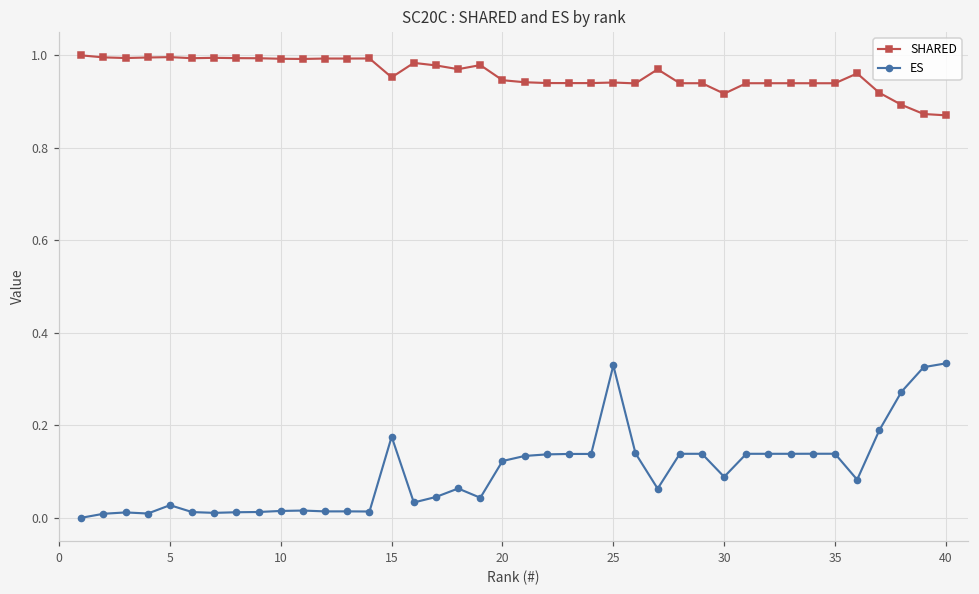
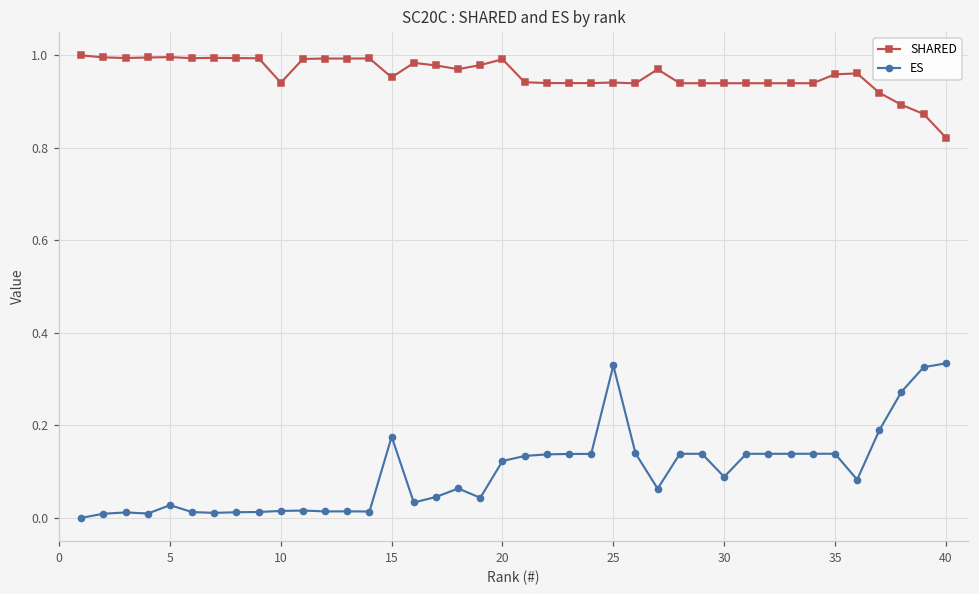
  {
    "SHARED": {
      "5": 1.00,
-     "10": 0.99,
+     "10": 0.94,
      "15": 0.95,
-     "20": 0.95,
+     "20": 0.99,
      "25": 0.94,
-     "30": 0.92,
-     "35": 0.94,
-     "40": 0.87
+     "30": 0.94,
+     "35": 0.96,
+     "40": 0.82
    },
    "ES": {
      "5": 0.03,
      "10": 0.01,
      "15": 0.18,
      "20": 0.12,
      "25": 0.33,
      "30": 0.09,
      "35": 0.14,
      "40": 0.33
    }
  }
